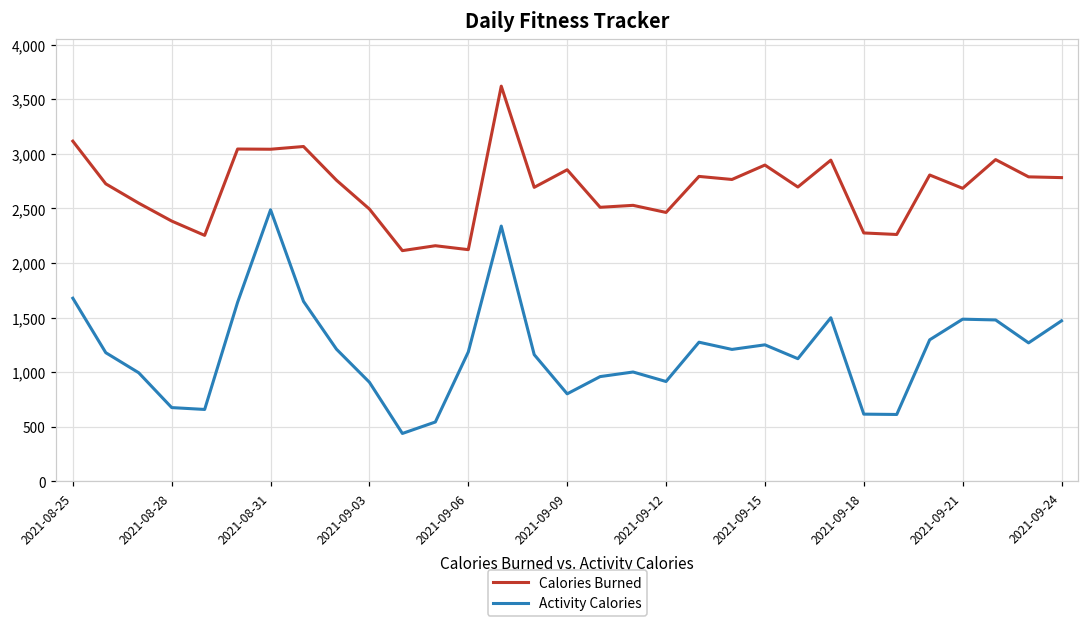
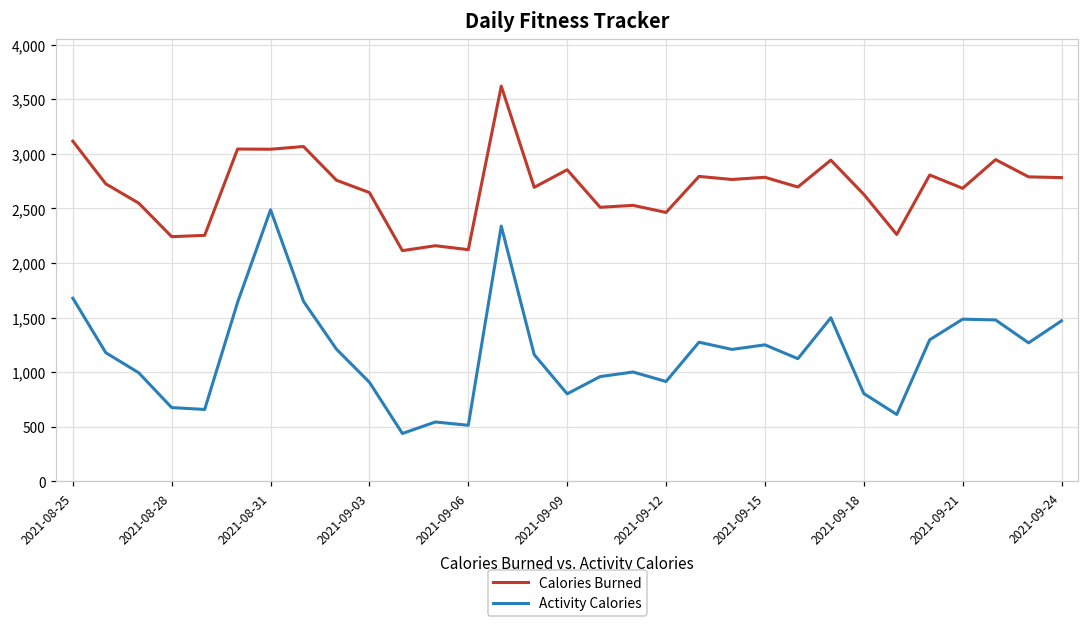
  {
    "Calories Burned": {
      "2021-08-25": "3,100",
-     "2021-08-28": "2,400",
+     "2021-08-28": "2,200",
      "2021-08-31": "3,000",
-     "2021-09-03": "2,500",
+     "2021-09-03": "2,600",
      "2021-09-06": "2,100",
      "2021-09-09": "2,900",
      "2021-09-12": "2,500",
-     "2021-09-15": "2,900",
-     "2021-09-18": "2,300",
+     "2021-09-15": "2,800",
+     "2021-09-18": "2,600",
      "2021-09-21": "2,700",
      "2021-09-24": "2,800"
    },
    "Activity Calories": {
      "2021-08-25": "1,700",
      "2021-08-28": "700",
      "2021-08-31": "2,500",
      "2021-09-03": "900",
-     "2021-09-06": "1,200",
+     "2021-09-06": "500",
      "2021-09-09": "800",
      "2021-09-12": "900",
      "2021-09-15": "1,300",
-     "2021-09-18": "600",
+     "2021-09-18": "800",
      "2021-09-21": "1,500",
      "2021-09-24": "1,500"
    }
  }
